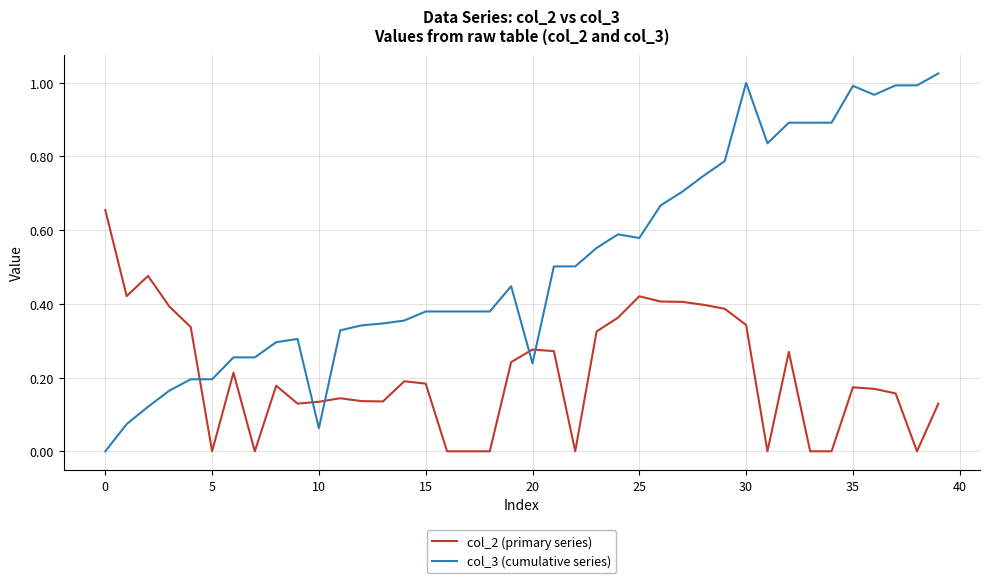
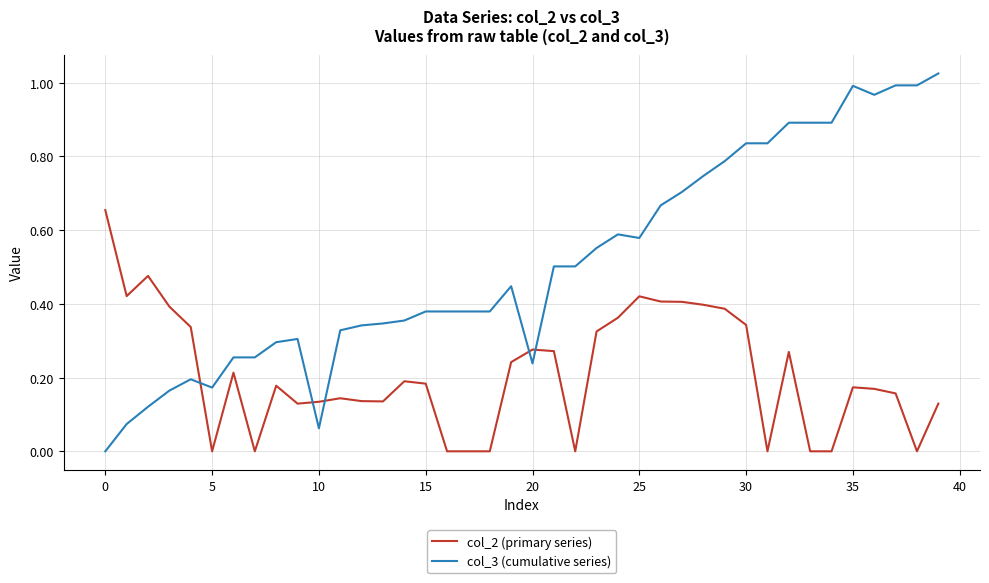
  {
    "col_2 (primary series)": {
      "0": 0.65,
      "5": 0.00,
      "10": 0.13,
      "15": 0.18,
      "20": 0.28,
      "25": 0.42,
      "30": 0.34,
      "35": 0.17
    },
    "col_3 (cumulative series)": {
      "0": 0.00,
-     "5": 0.20,
+     "5": 0.17,
      "10": 0.06,
      "15": 0.38,
      "20": 0.24,
      "25": 0.58,
-     "30": 1.00,
+     "30": 0.84,
      "35": 0.99
    }
  }
